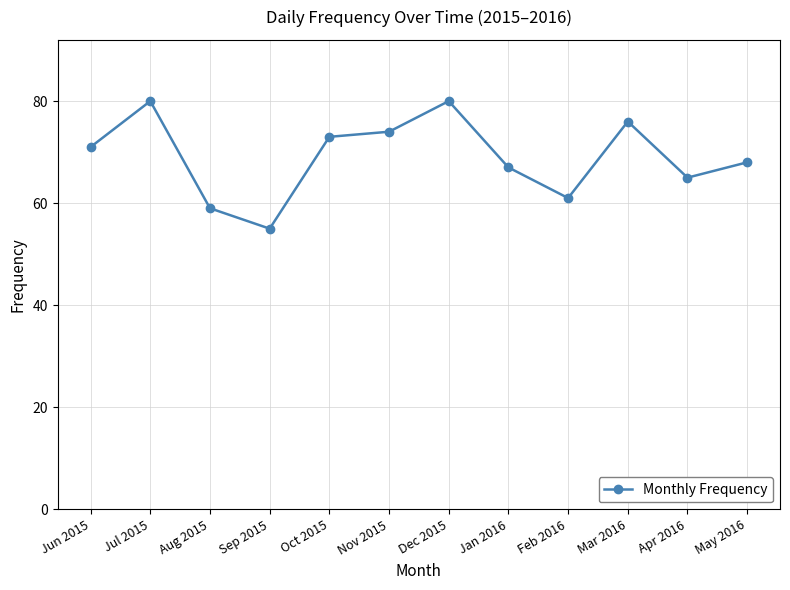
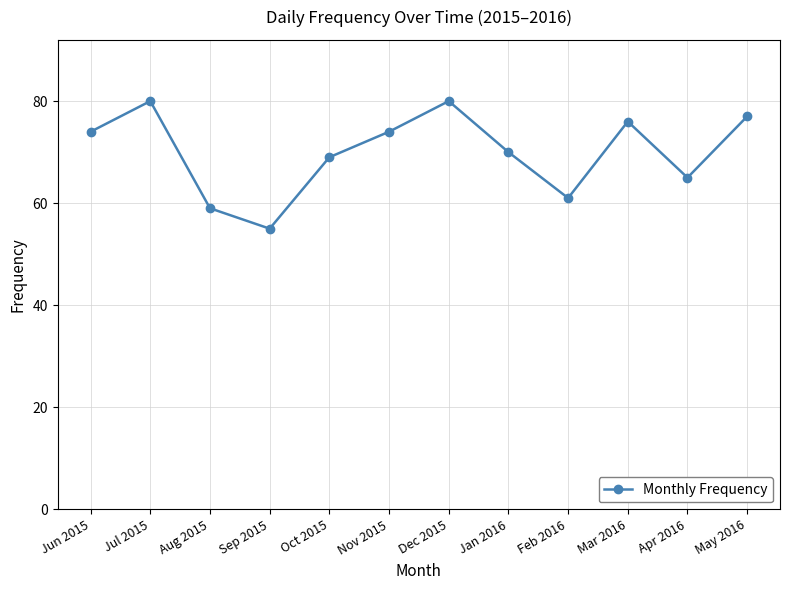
  {
-   "Jun 2015": 71,
+   "Jun 2015": 74,
    "Jul 2015": 80,
    "Aug 2015": 59,
    "Sep 2015": 55,
-   "Oct 2015": 73,
+   "Oct 2015": 69,
    "Nov 2015": 74,
    "Dec 2015": 80,
-   "Jan 2016": 67,
+   "Jan 2016": 70,
    "Feb 2016": 61,
    "Mar 2016": 76,
    "Apr 2016": 65,
-   "May 2016": 68
+   "May 2016": 77
  }
